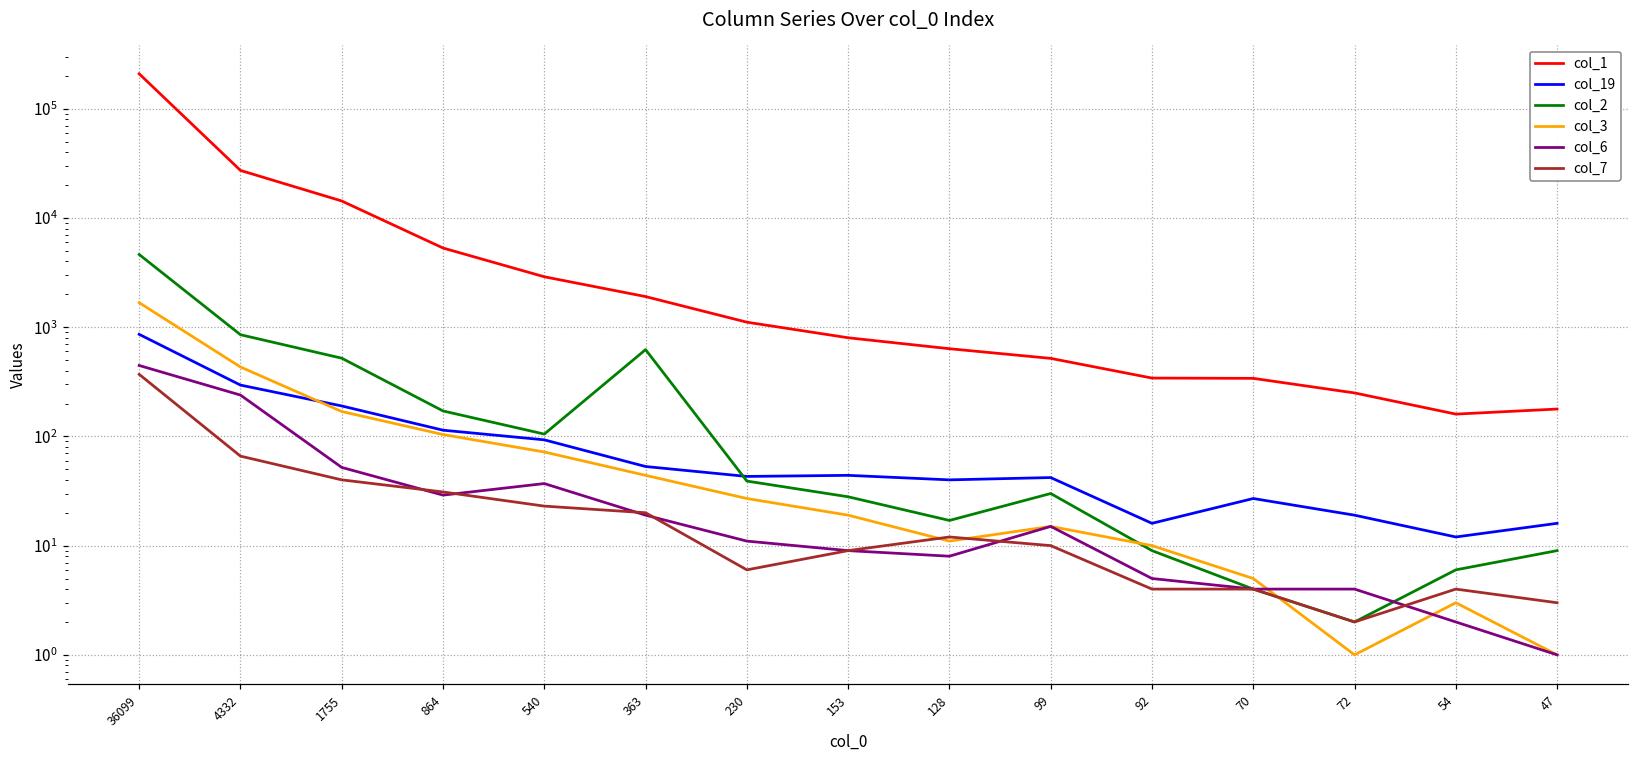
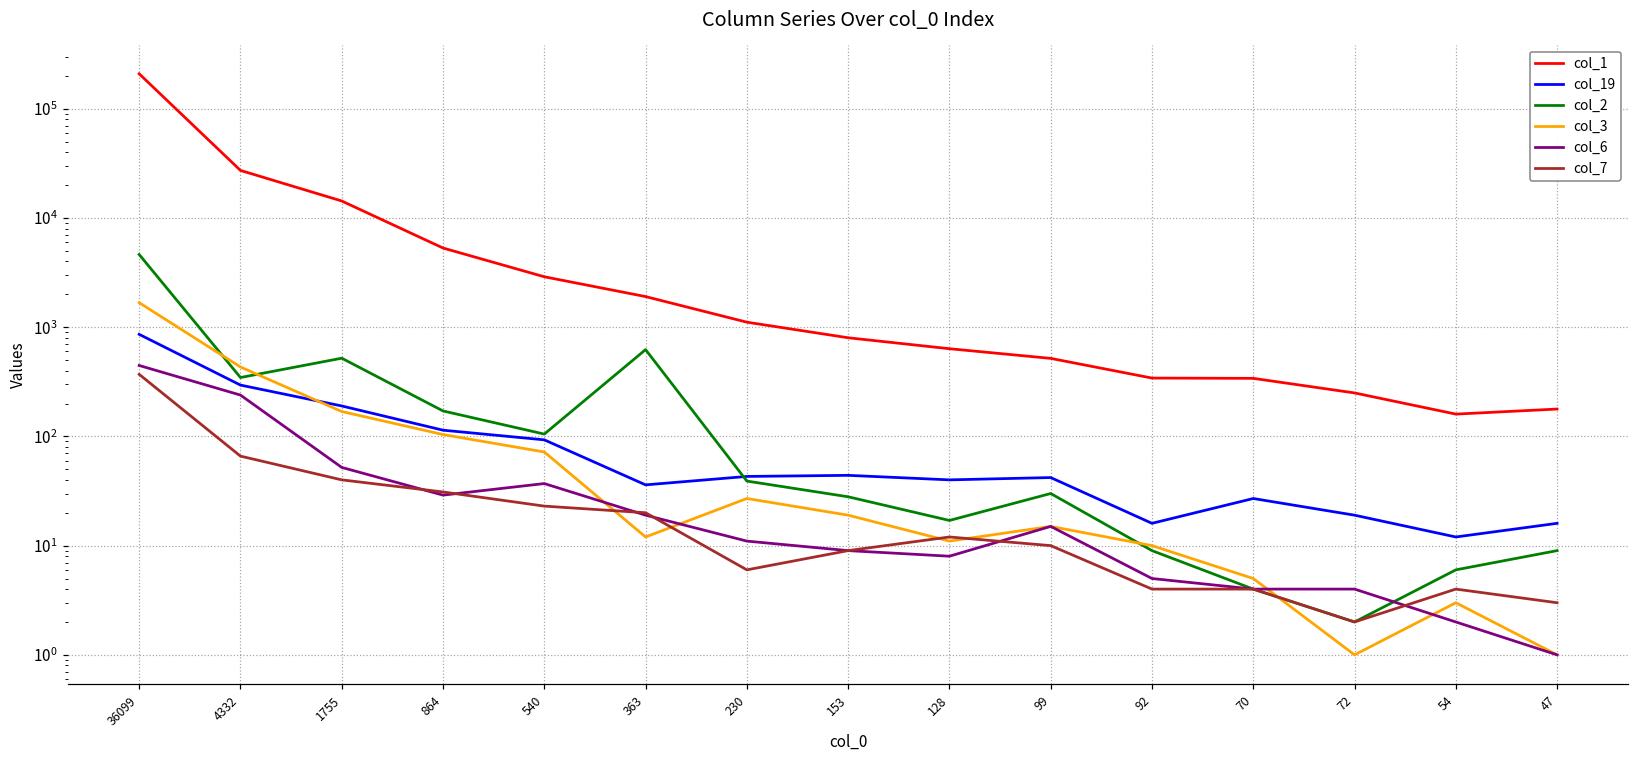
  {
    "col_1": {
      "36099": 210000,
      "4332": 27000,
      "1755": 14000,
      "864": 5000,
      "540": 2900,
      "363": 1900,
      "230": 1100,
      "153": 800,
      "128": 600,
      "99": 500,
      "92": 340,
      "70": 340,
      "72": 250,
      "54": 160,
      "47": 180
    },
    "col_19": {
      "36099": 900,
      "4332": 300,
      "1755": 190,
      "864": 110,
      "540": 90,
-     "363": 50,
+     "363": 36,
      "230": 43,
      "153": 40,
      "128": 40,
      "99": 42,
      "92": 16,
      "70": 27,
      "72": 19,
      "54": 12,
      "47": 16
    },
    "col_2": {
      "36099": 5000,
-     "4332": 900,
+     "4332": 350,
      "1755": 500,
      "864": 170,
      "540": 110,
      "363": 600,
      "230": 39,
      "153": 28,
      "128": 17,
      "99": 30,
      "92": 9,
      "54": 6,
      "47": 9
    },
    "col_3": {
      "36099": 1700,
      "4332": 400,
      "1755": 170,
      "864": 100,
      "540": 70,
-     "363": 40,
+     "363": 12,
      "230": 27,
      "153": 19,
      "128": 11,
      "92": 10,
      "70": 5,
      "72": 1,
      "54": 3
    },
    "col_6": {
      "36099": 400,
      "4332": 240,
      "1755": 50,
      "864": 29,
      "540": 37,
      "230": 11,
      "128": 8,
      "92": 5,
      "72": 4,
      "54": 2
    },
    "col_7": {
      "36099": 370,
      "4332": 70,
      "1755": 40,
      "864": 31,
      "540": 23,
      "230": 6,
      "128": 12,
      "99": 10,
      "92": 4,
      "54": 4,
      "47": 3
    }
  }
